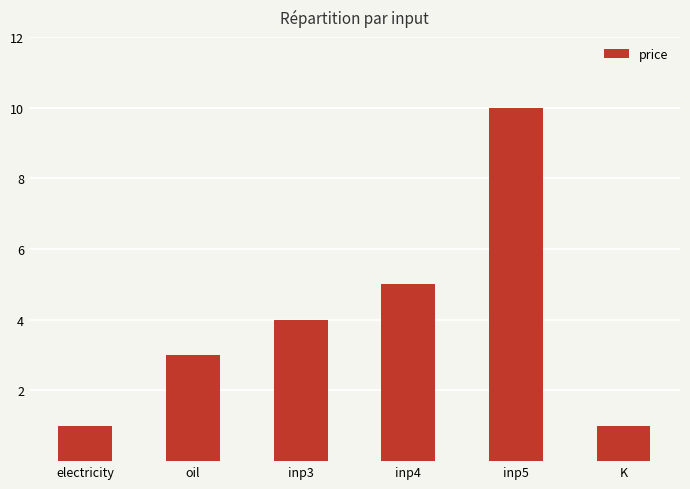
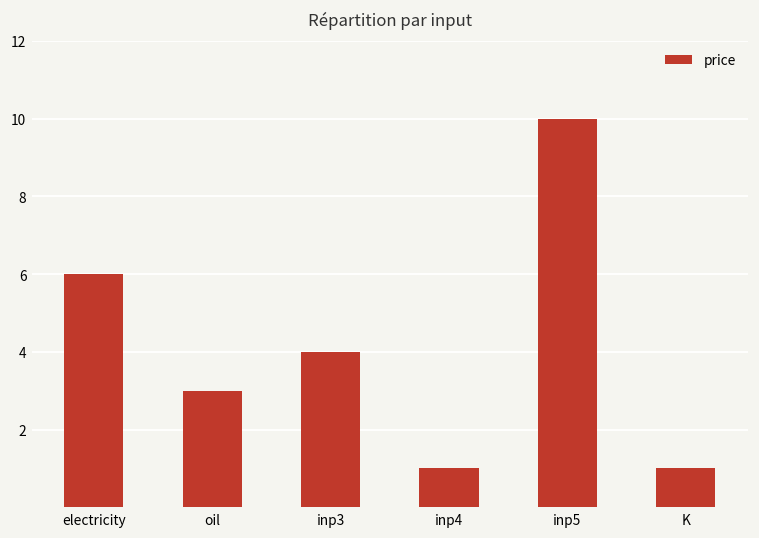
  {
-   "electricity": 1,
+   "electricity": 6,
    "oil": 3,
    "inp3": 4,
-   "inp4": 5,
+   "inp4": 1,
    "inp5": 10,
    "K": 1
  }
